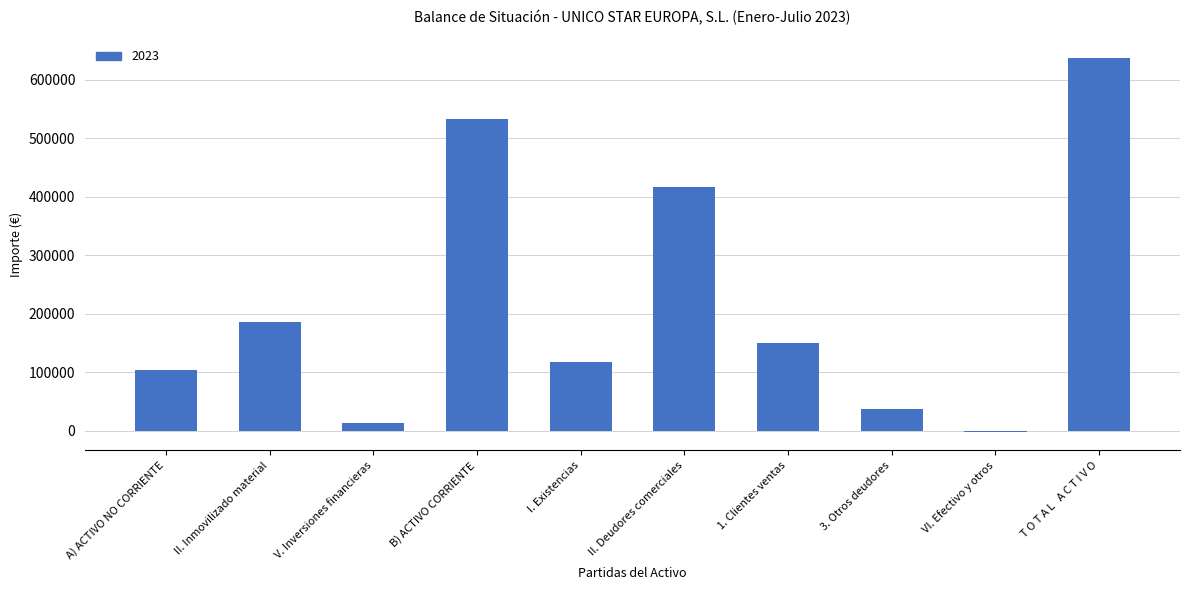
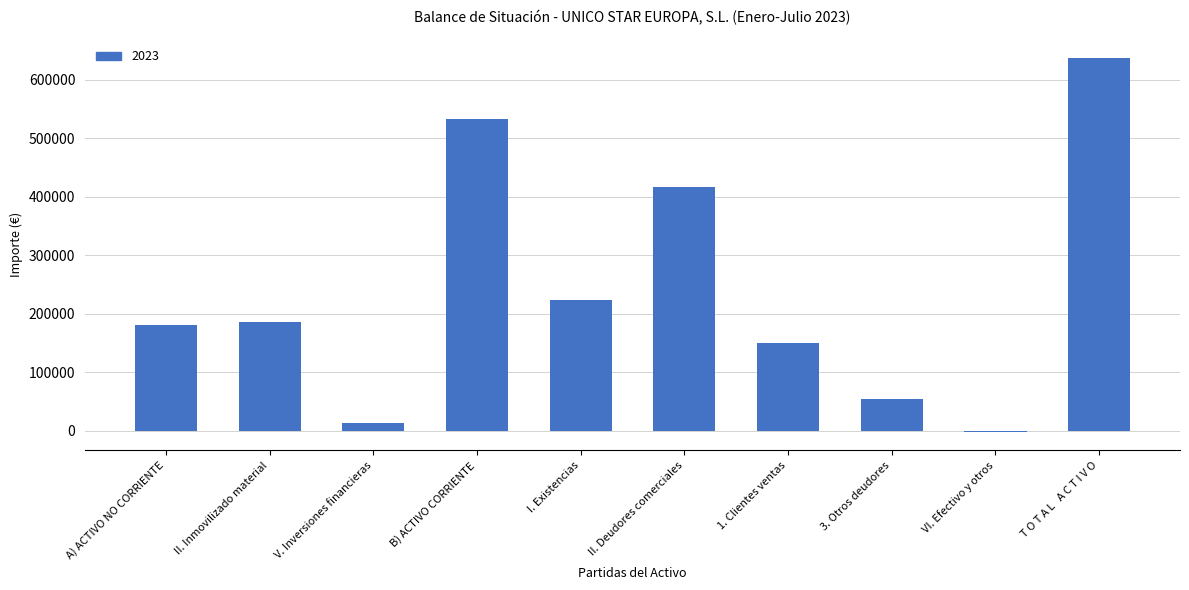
  {
-   "A) ACTIVO NO CORRIENTE": 100000,
+   "A) ACTIVO NO CORRIENTE": 180000,
    "II. Inmovilizado material": 190000,
    "V. Inversiones financieras": 10000,
    "B) ACTIVO CORRIENTE": 530000,
-   "I. Existencias": 120000,
+   "I. Existencias": 220000,
    "II. Deudores comerciales": 420000,
    "1. Clientes ventas": 150000,
-   "3. Otros deudores": 40000,
+   "3. Otros deudores": 50000,
    "T O T A L A C T I V O": 640000
  }
